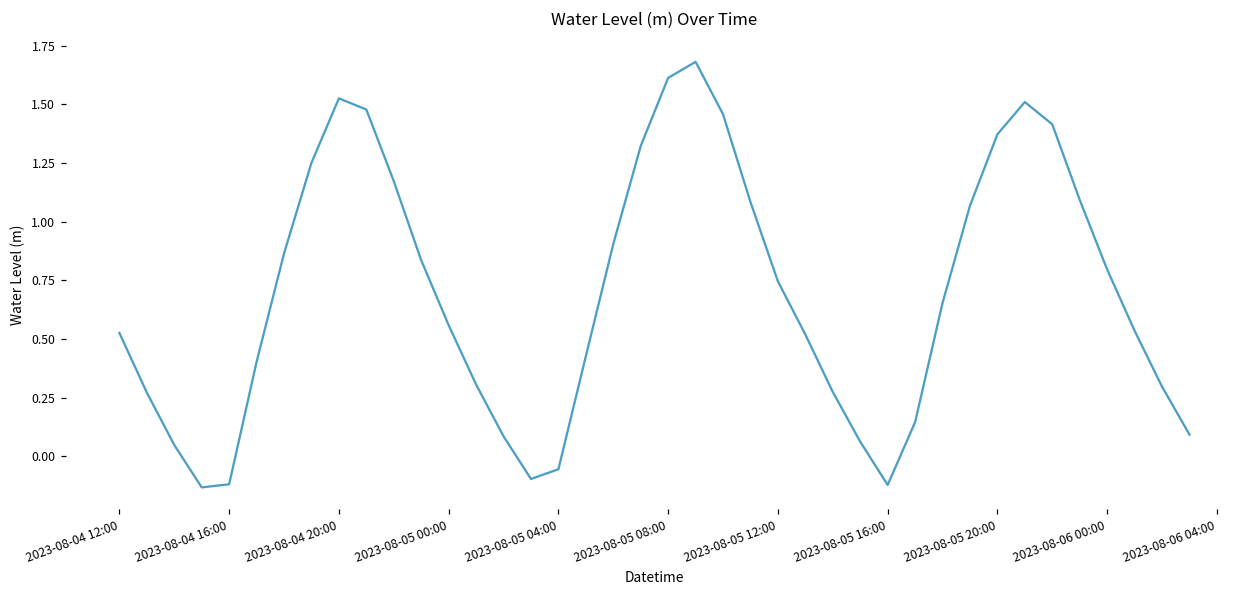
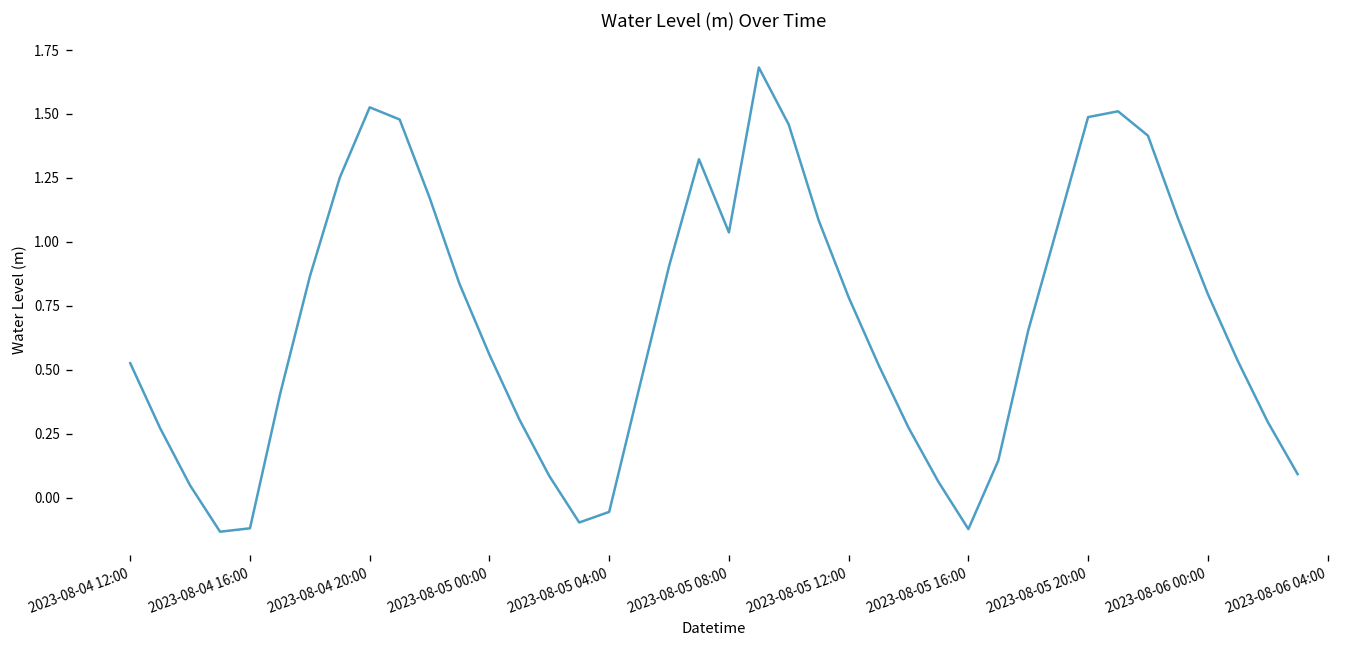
  {
    "2023-08-04 12:00": 0.53,
    "2023-08-04 16:00": -0.12,
    "2023-08-04 20:00": 1.53,
    "2023-08-05 00:00": 0.56,
    "2023-08-05 04:00": -0.06,
-   "2023-08-05 08:00": 1.61,
-   "2023-08-05 12:00": 0.75,
+   "2023-08-05 08:00": 1.04,
+   "2023-08-05 12:00": 0.78,
    "2023-08-05 16:00": -0.12,
-   "2023-08-05 20:00": 1.37,
+   "2023-08-05 20:00": 1.49,
    "2023-08-06 00:00": 0.80
  }
